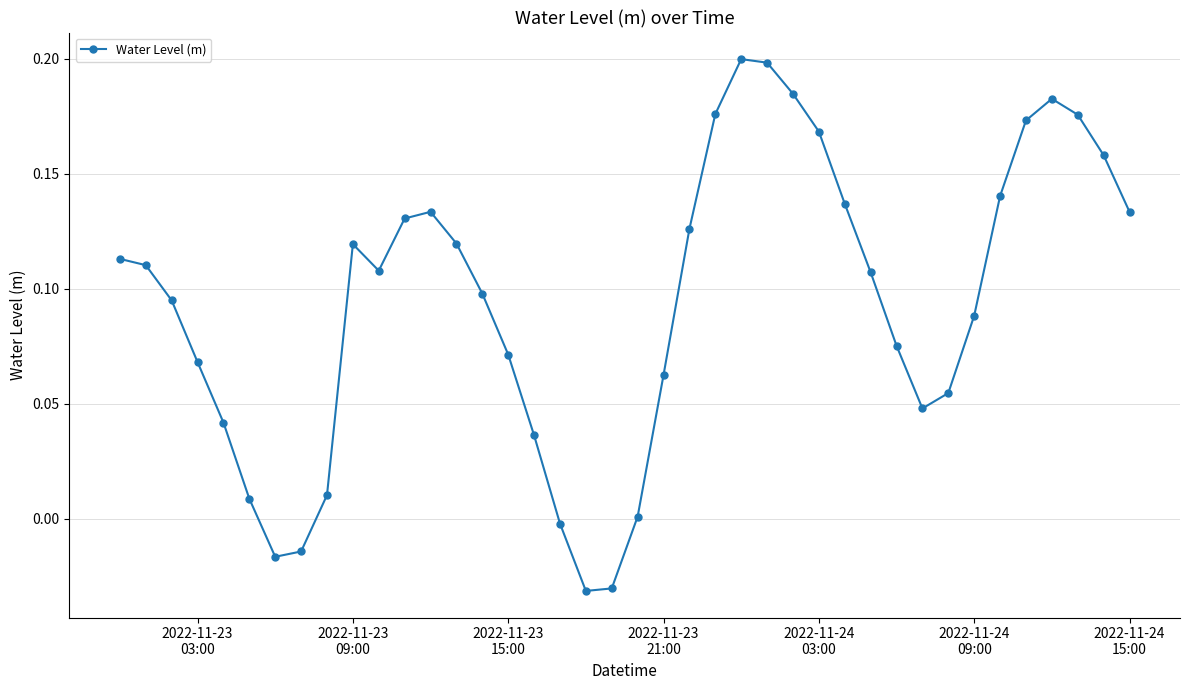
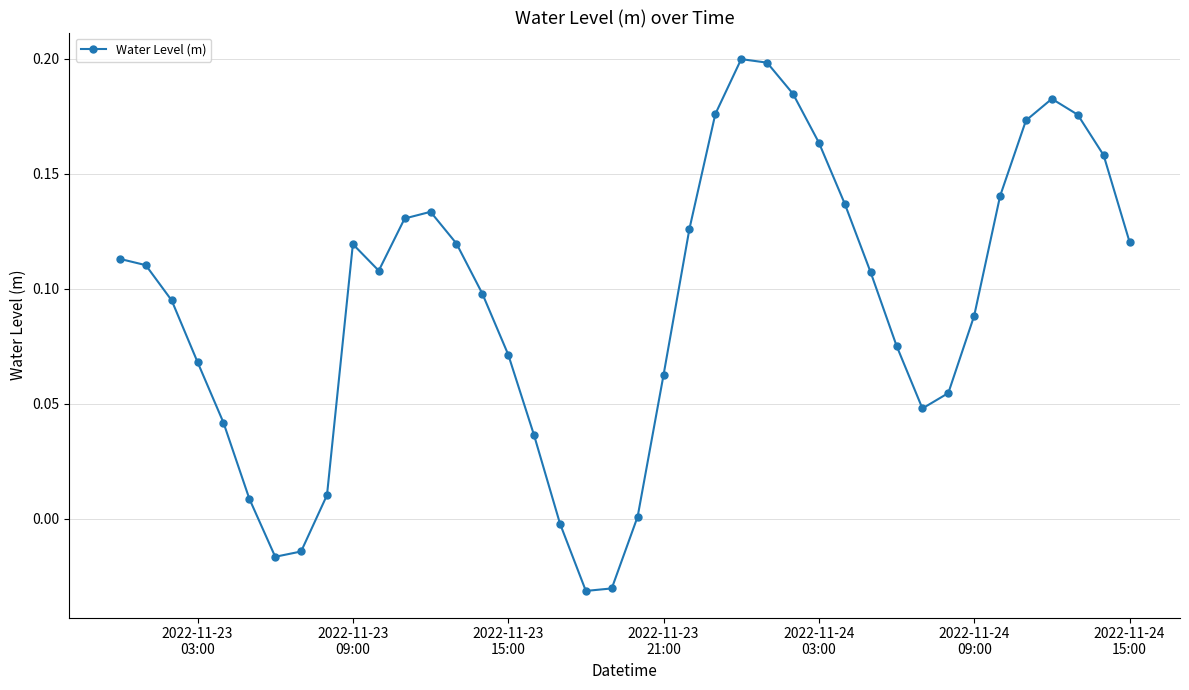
  {
    "2022-11-23 03:00": 0.068,
    "2022-11-23 09:00": 0.119,
    "2022-11-23 15:00": 0.071,
    "2022-11-23 21:00": 0.063,
-   "2022-11-24 03:00": 0.168,
+   "2022-11-24 03:00": 0.164,
    "2022-11-24 09:00": 0.088,
-   "2022-11-24 15:00": 0.133
+   "2022-11-24 15:00": 0.120
  }
